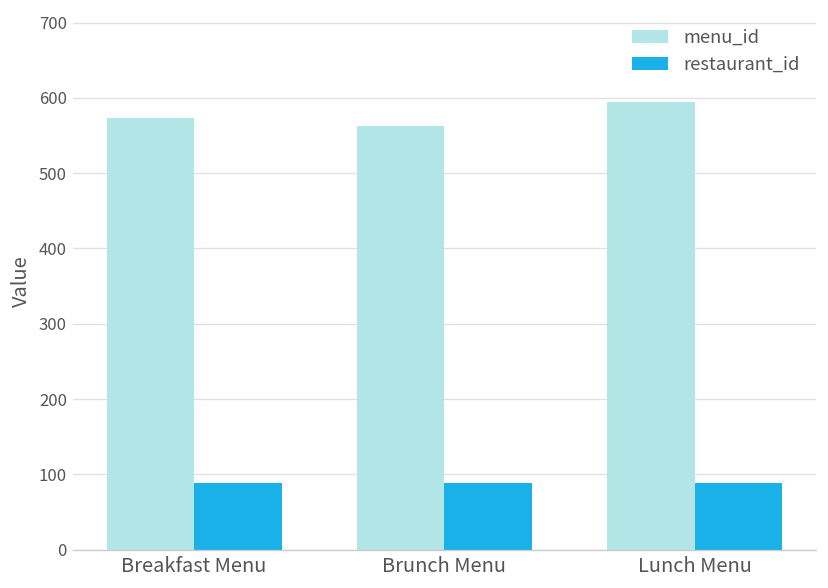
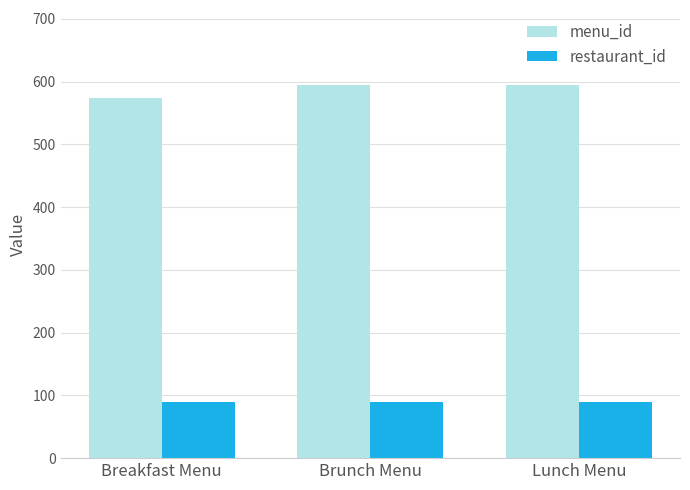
  {
    "menu_id": {
      "Breakfast Menu": 570,
-     "Brunch Menu": 560,
+     "Brunch Menu": 590,
      "Lunch Menu": 600
    },
    "restaurant_id": {
      "Breakfast Menu": 90,
      "Brunch Menu": 90,
      "Lunch Menu": 90
    }
  }
